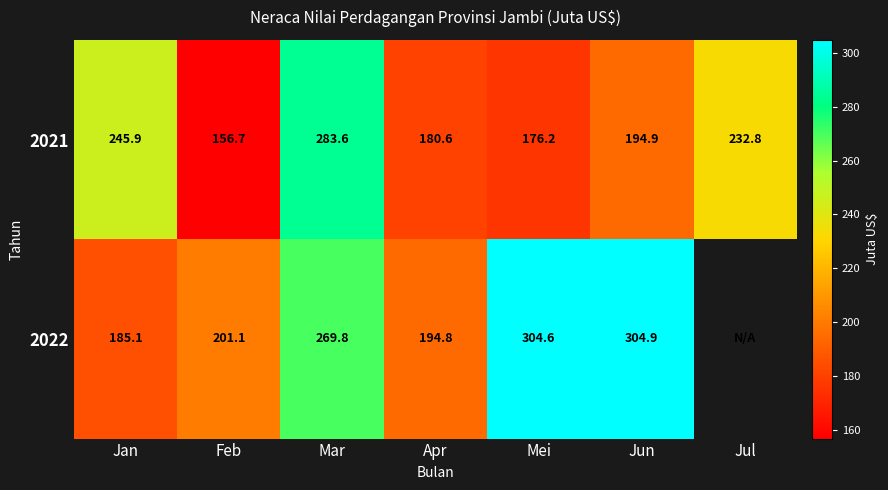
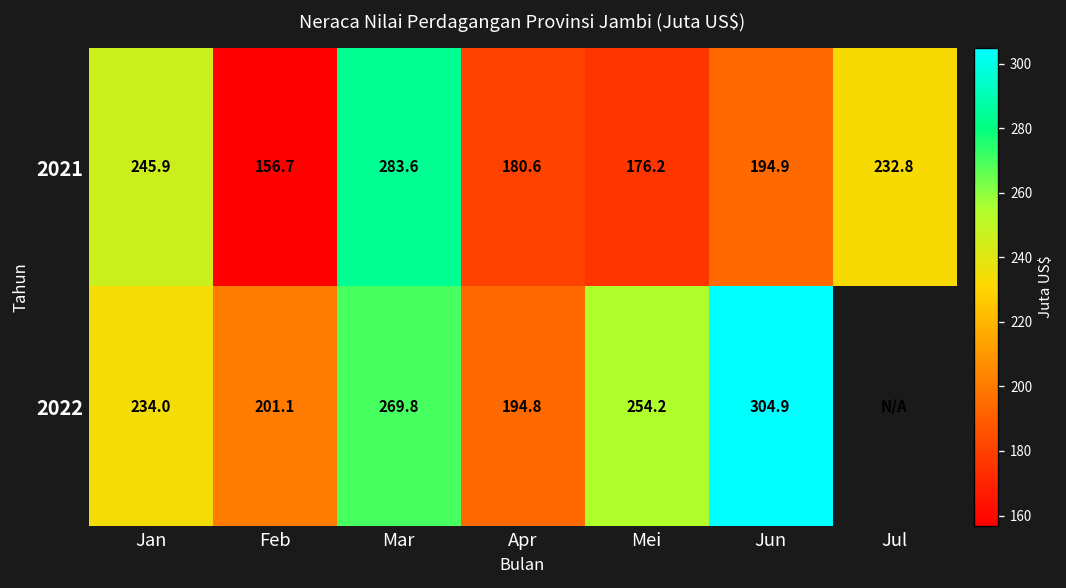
  {
    "2021": {
      "Jan": 245.9,
      "Feb": 156.7,
      "Mar": 283.6,
      "Apr": 180.6,
      "Mei": 176.2,
      "Jun": 194.9,
      "Jul": 232.8
    },
    "2022": {
-     "Jan": 185.1,
+     "Jan": 234.0,
      "Feb": 201.1,
      "Mar": 269.8,
      "Apr": 194.8,
-     "Mei": 304.6,
+     "Mei": 254.2,
      "Jun": 304.9
    }
  }
